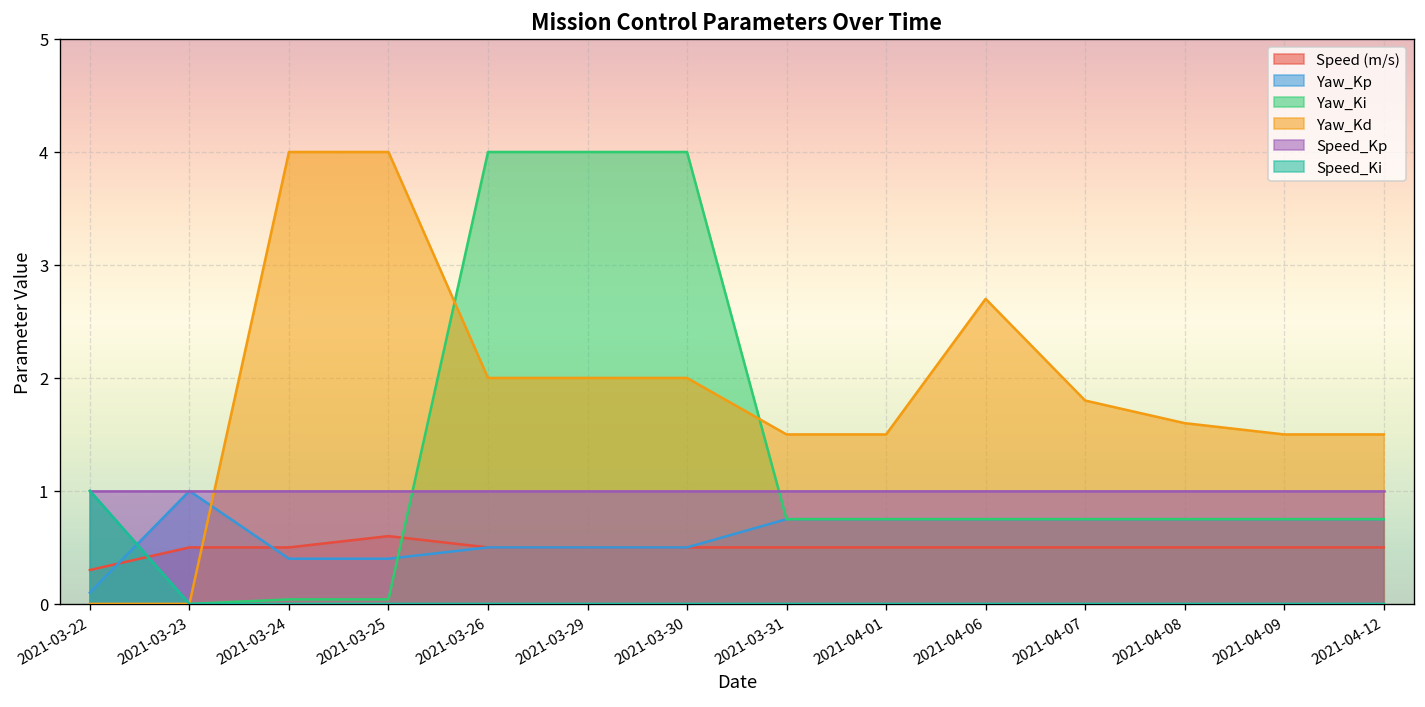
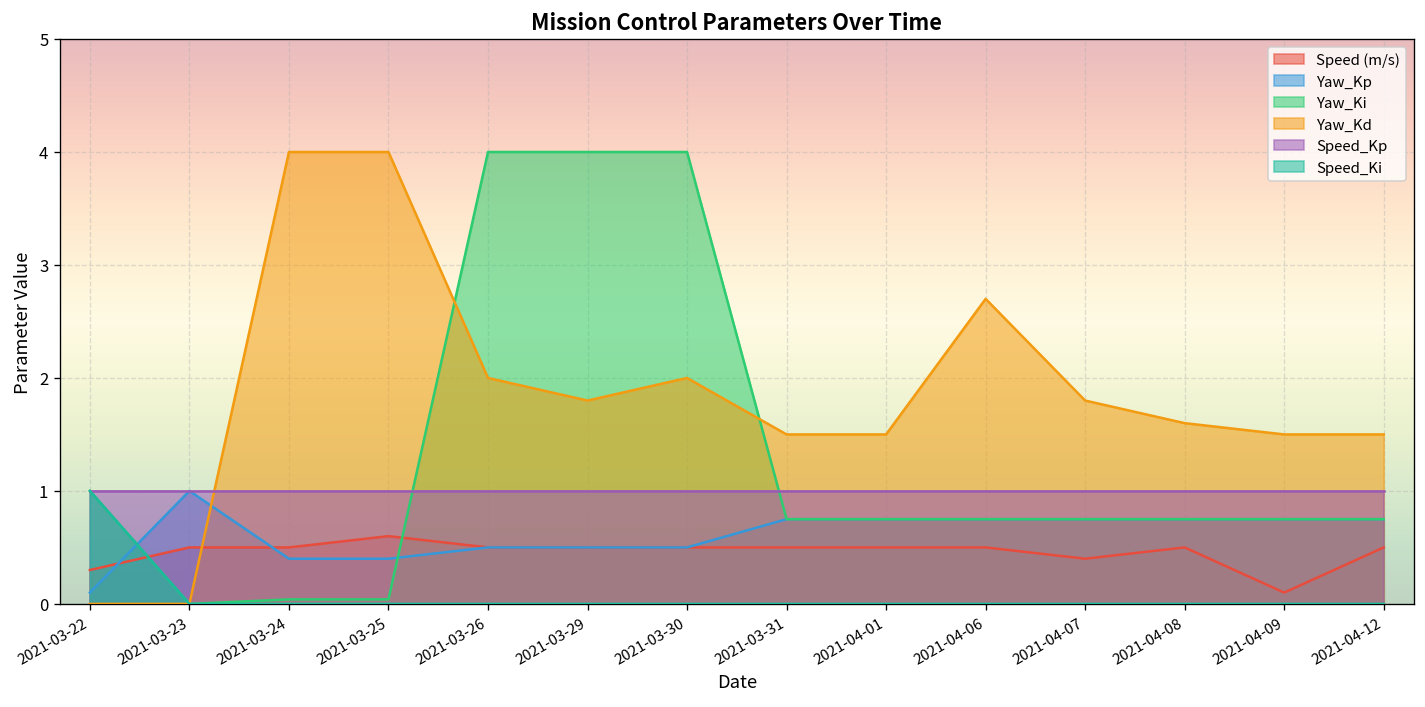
  {
    "Speed (m/s)": {
      "2021-03-22": 0.3,
      "2021-03-23": 0.5,
      "2021-03-24": 0.5,
      "2021-03-25": 0.6,
      "2021-03-31": 0.5,
      "2021-04-01": 0.5,
      "2021-04-06": 0.5,
-     "2021-04-07": 0.5,
+     "2021-04-07": 0.4,
      "2021-04-08": 0.5,
-     "2021-04-09": 0.5,
+     "2021-04-09": 0.1,
      "2021-04-12": 0.5
    },
    "Yaw_Kp": {
      "2021-03-22": 0.1,
      "2021-03-24": 0.4,
      "2021-03-25": 0.4
    },
    "Yaw_Kd": {
      "2021-03-22": 0.0,
      "2021-03-24": 4.0,
      "2021-03-25": 4.0,
      "2021-03-26": 2.0,
-     "2021-03-29": 2.0,
+     "2021-03-29": 1.8,
      "2021-03-30": 2.0,
      "2021-03-31": 1.5,
      "2021-04-01": 1.5,
      "2021-04-06": 2.7,
      "2021-04-07": 1.8,
      "2021-04-08": 1.6,
      "2021-04-09": 1.5,
      "2021-04-12": 1.5
    },
    "Speed_Kp": {
      "2021-03-24": 1.0,
      "2021-03-25": 1.0,
      "2021-03-26": 1.0,
      "2021-03-29": 1.0,
      "2021-03-30": 1.0,
      "2021-03-31": 1.0,
      "2021-04-01": 1.0,
      "2021-04-06": 1.0,
      "2021-04-07": 1.0,
      "2021-04-08": 1.0,
      "2021-04-09": 1.0,
      "2021-04-12": 1.0
    }
  }
